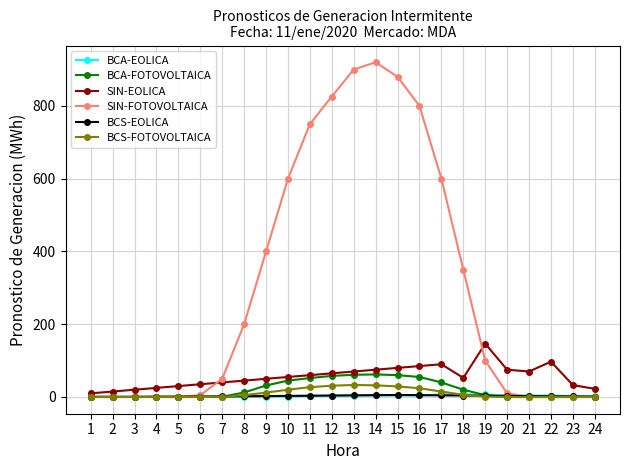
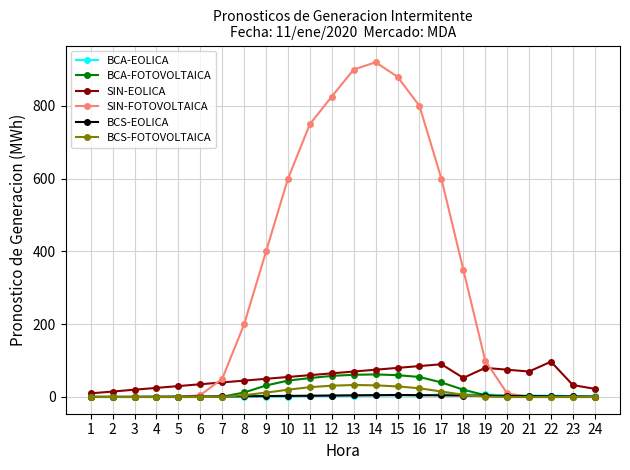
  {
    "BCA-FOTOVOLTAICA": {
      "8": 10,
      "9": 30,
      "10": 50,
      "11": 50,
      "12": 60,
      "13": 60,
      "14": 60,
      "15": 60,
      "16": 60,
      "17": 40,
      "18": 20
    },
    "SIN-EOLICA": {
      "1": 10,
      "2": 20,
      "3": 20,
      "4": 30,
      "5": 30,
      "6": 40,
      "7": 40,
      "8": 50,
      "9": 50,
      "10": 60,
      "11": 60,
      "12": 70,
      "13": 70,
      "14": 80,
      "15": 80,
      "16": 90,
      "17": 90,
      "18": 50,
-     "19": 150,
+     "19": 80,
      "20": 80,
      "21": 70,
      "22": 100,
      "23": 30,
      "24": 20
    },
    "SIN-FOTOVOLTAICA": {
      "7": 50,
      "8": 200,
      "9": 400,
      "10": 600,
      "11": 750,
      "12": 830,
      "13": 900,
      "14": 920,
      "15": 880,
      "16": 800,
      "17": 600,
      "18": 350,
      "19": 100
    },
    "BCS-FOTOVOLTAICA": {
      "9": 10,
      "10": 20,
      "11": 30,
      "12": 30,
      "13": 30,
      "14": 30,
      "15": 30,
      "16": 20,
      "17": 20
    }
  }
